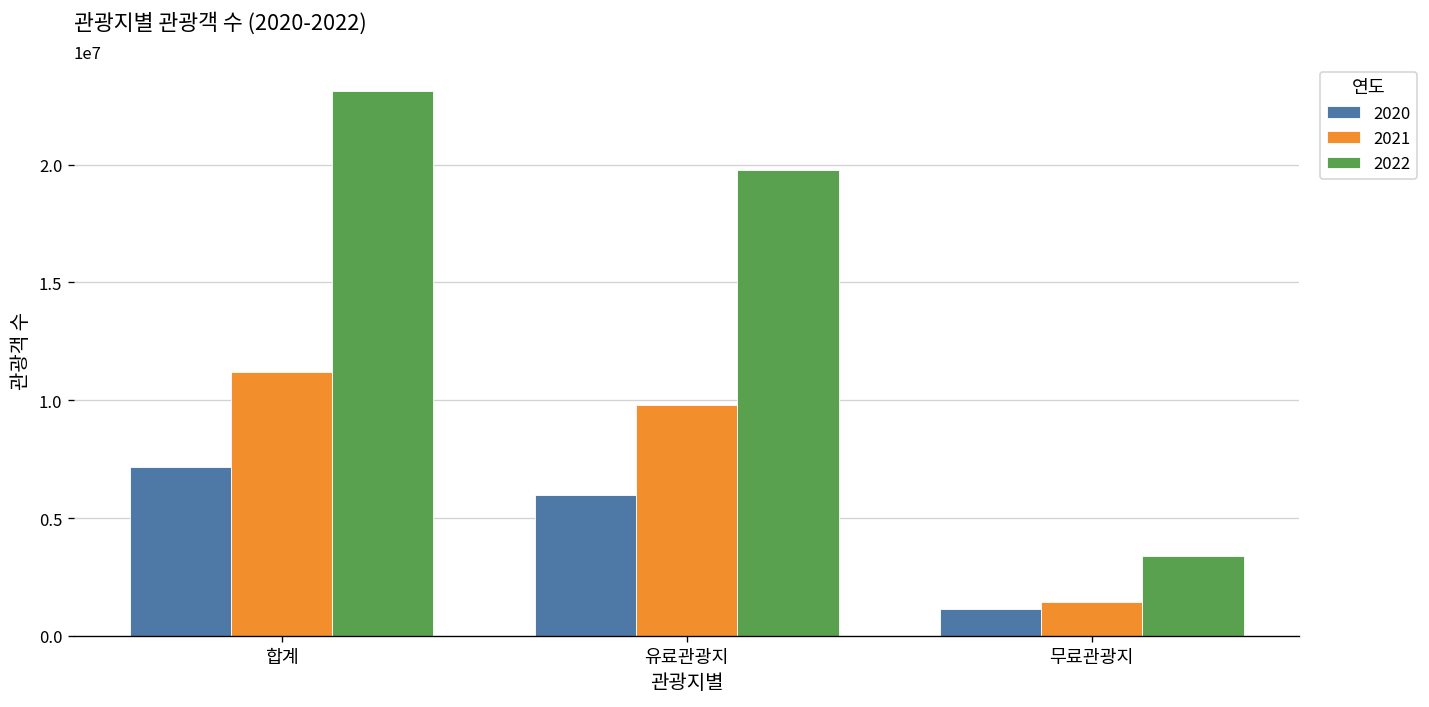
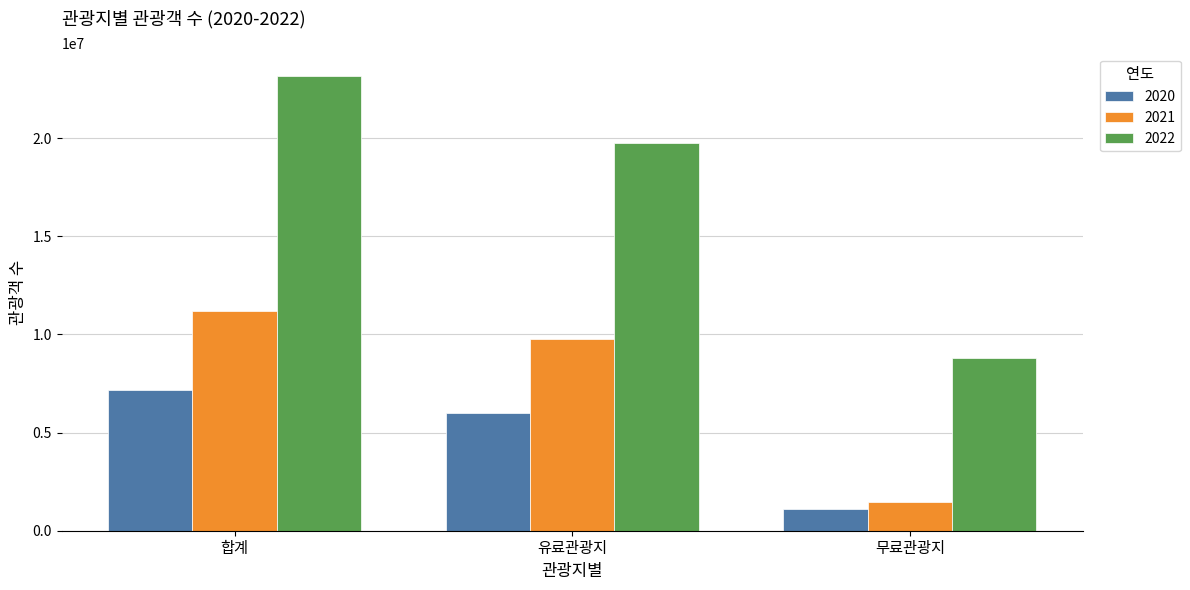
  {
    "2020": {
      "합계": 7200000,
      "유료관광지": 6000000,
      "무료관광지": 1100000
    },
    "2021": {
      "합계": 11200000,
      "유료관광지": 9800000,
      "무료관광지": 1400000
    },
    "2022": {
      "합계": 23100000,
      "유료관광지": 19800000,
-     "무료관광지": 3400000
+     "무료관광지": 8800000
    }
  }
